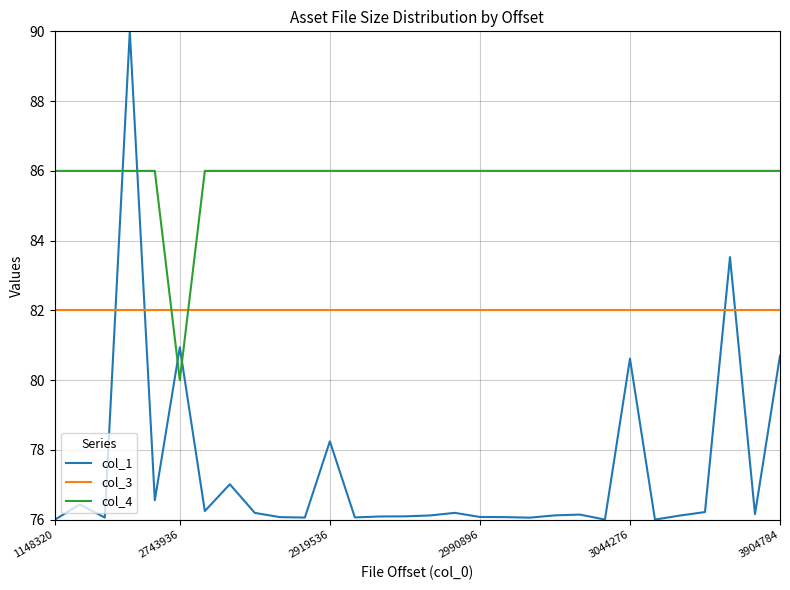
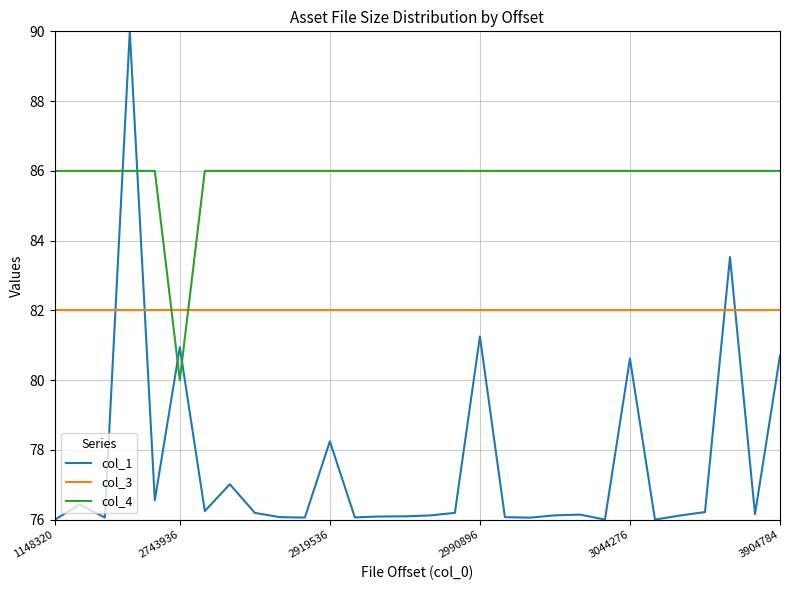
  {
    "col_1": {
      "1148320": 76.0,
      "2743936": 80.9,
      "2919536": 78.2,
-     "2990896": 76.1,
+     "2990896": 81.3,
      "3044276": 80.6,
      "3904784": 80.7
    },
    "col_3": {
      "1148320": 82.0,
      "2743936": 82.0,
      "2919536": 82.0,
      "2990896": 82.0,
      "3044276": 82.0,
      "3904784": 82.0
    },
    "col_4": {
      "1148320": 86.0,
      "2743936": 80.0,
      "2919536": 86.0,
      "2990896": 86.0,
      "3044276": 86.0,
      "3904784": 86.0
    }
  }
